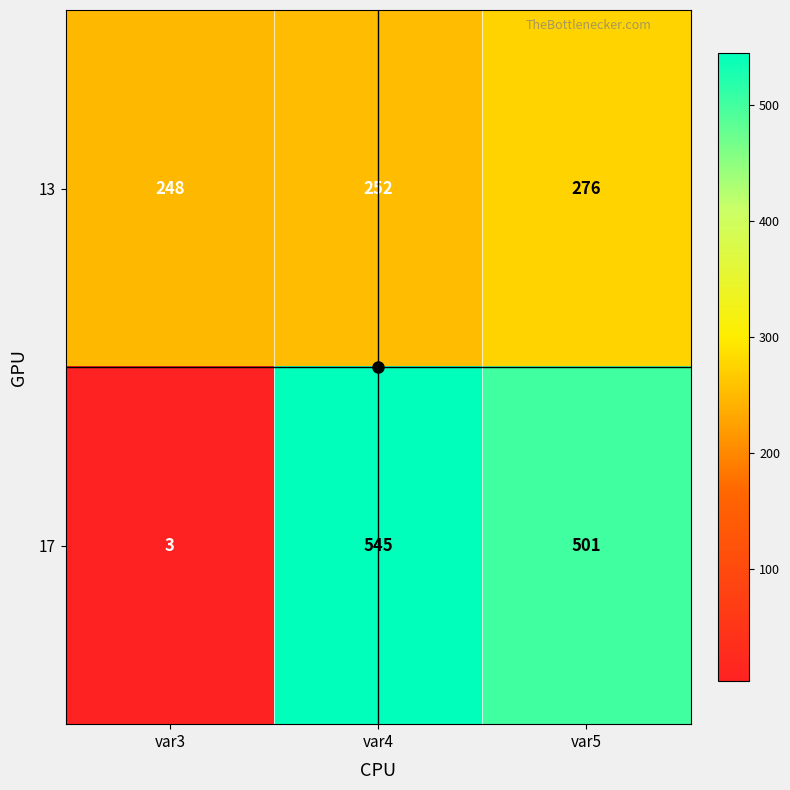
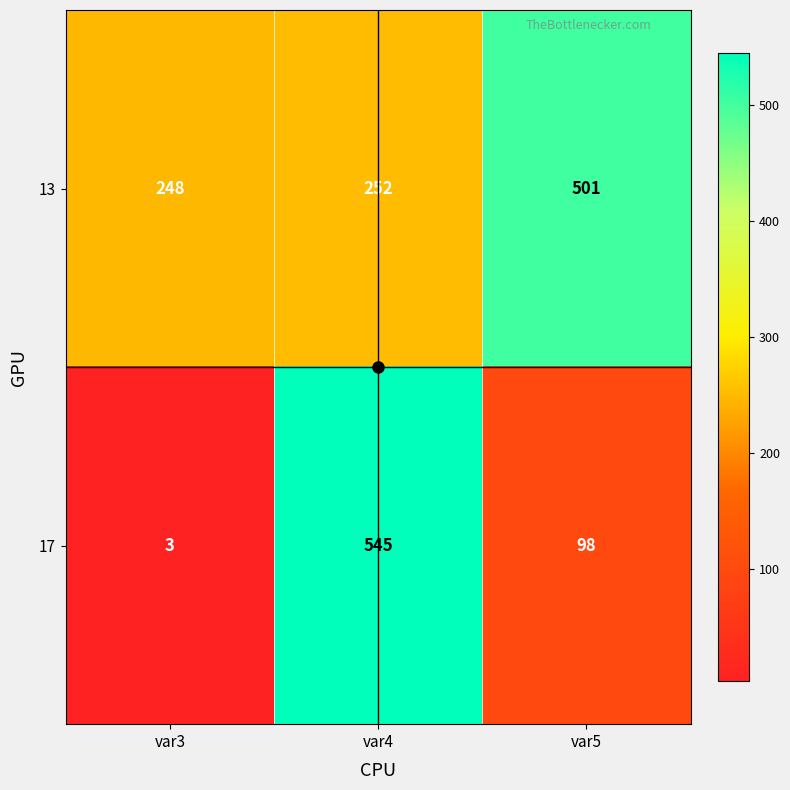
  {
    "13": {
      "var3": 248,
      "var4": 252,
-     "var5": 276
+     "var5": 501
    },
    "17": {
      "var3": 3,
      "var4": 545,
-     "var5": 501
+     "var5": 98
    }
  }
